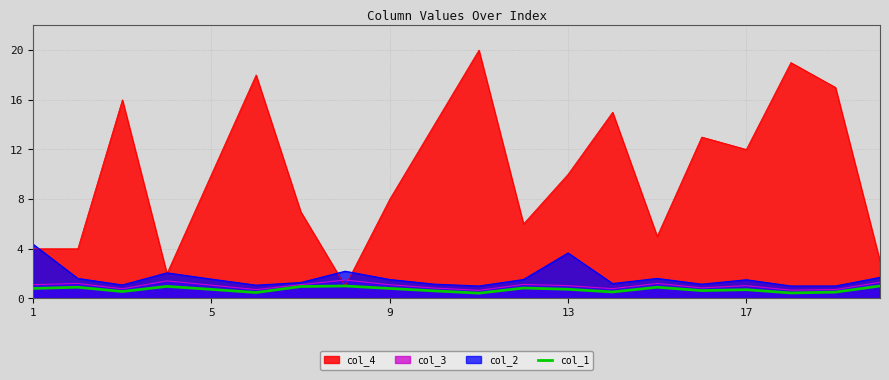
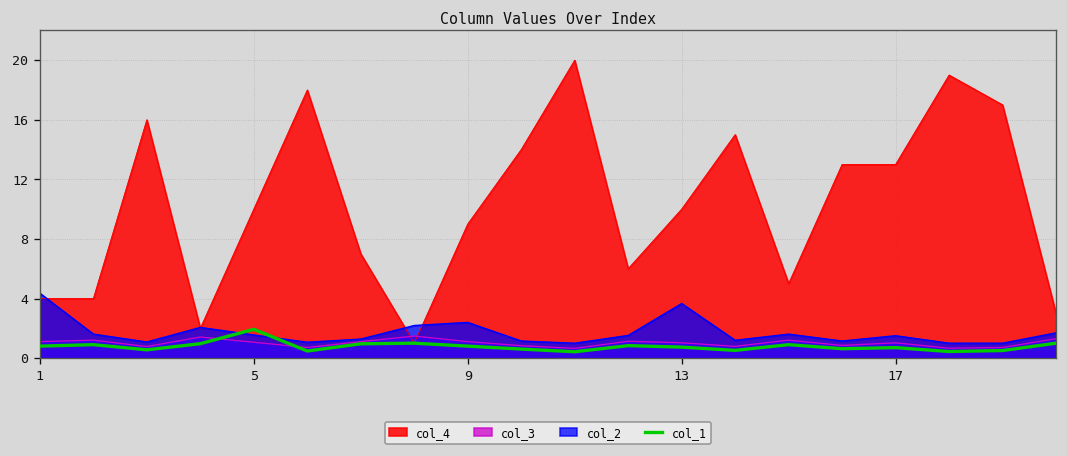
  {
    "col_4": {
      "1": 4,
      "5": 10,
-     "9": 8,
+     "9": 9,
      "13": 10,
-     "17": 12
+     "17": 13
    },
    "col_3": {
      "1": 1.1,
      "5": 1.1,
      "9": 1.1,
      "13": 1.0,
      "17": 1.0
    },
    "col_2": {
      "1": 4.4,
      "5": 1.6,
-     "9": 1.5,
+     "9": 2.4,
      "13": 3.7,
      "17": 1.5
    },
    "col_1": {
      "1": 0.8,
-     "5": 0.7,
+     "5": 1.9,
      "9": 0.8,
      "13": 0.7,
      "17": 0.7
    }
  }
